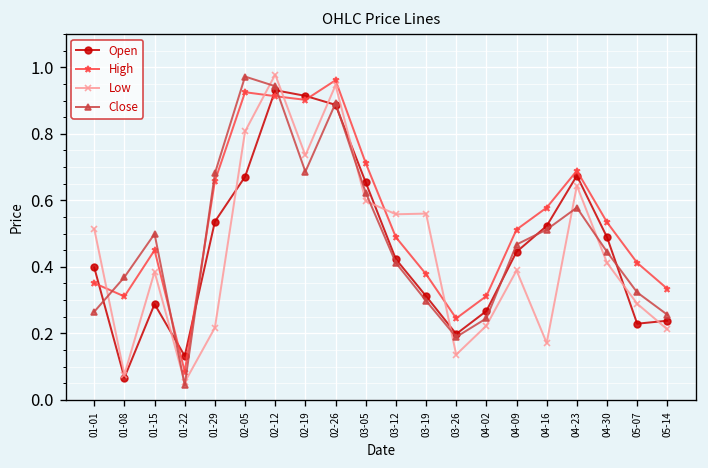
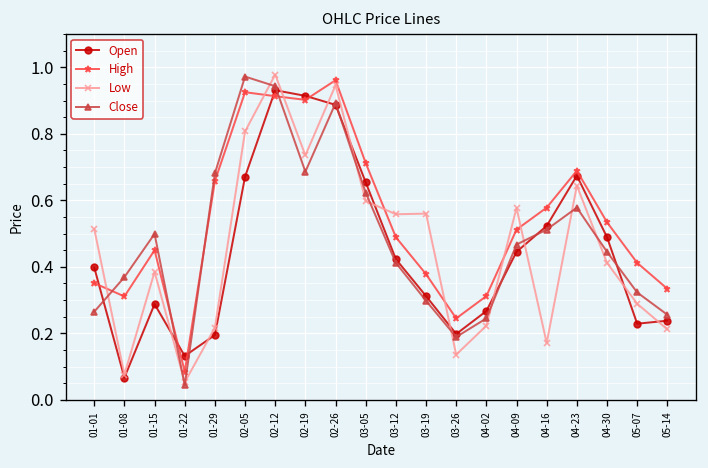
  {
    "Open": {
      "01-01": 0.40,
      "01-15": 0.29,
      "01-22": 0.13,
-     "01-29": 0.54,
+     "01-29": 0.20,
      "02-05": 0.67,
      "02-12": 0.93,
      "02-19": 0.91,
      "03-05": 0.65,
      "03-12": 0.42,
      "03-19": 0.31,
      "04-02": 0.27,
      "04-09": 0.45,
      "04-16": 0.52,
      "04-23": 0.67,
      "04-30": 0.49,
      "05-07": 0.23,
      "05-14": 0.24
    },
    "Low": {
      "01-01": 0.51,
      "01-15": 0.39,
      "01-29": 0.22,
      "02-05": 0.81,
      "02-12": 0.98,
      "02-19": 0.74,
      "02-26": 0.95,
      "03-05": 0.60,
      "03-12": 0.56,
      "03-19": 0.56,
      "03-26": 0.14,
      "04-02": 0.22,
-     "04-09": 0.39,
+     "04-09": 0.58,
      "04-16": 0.17,
      "04-23": 0.64,
      "04-30": 0.41,
      "05-07": 0.29,
      "05-14": 0.21
    }
  }
